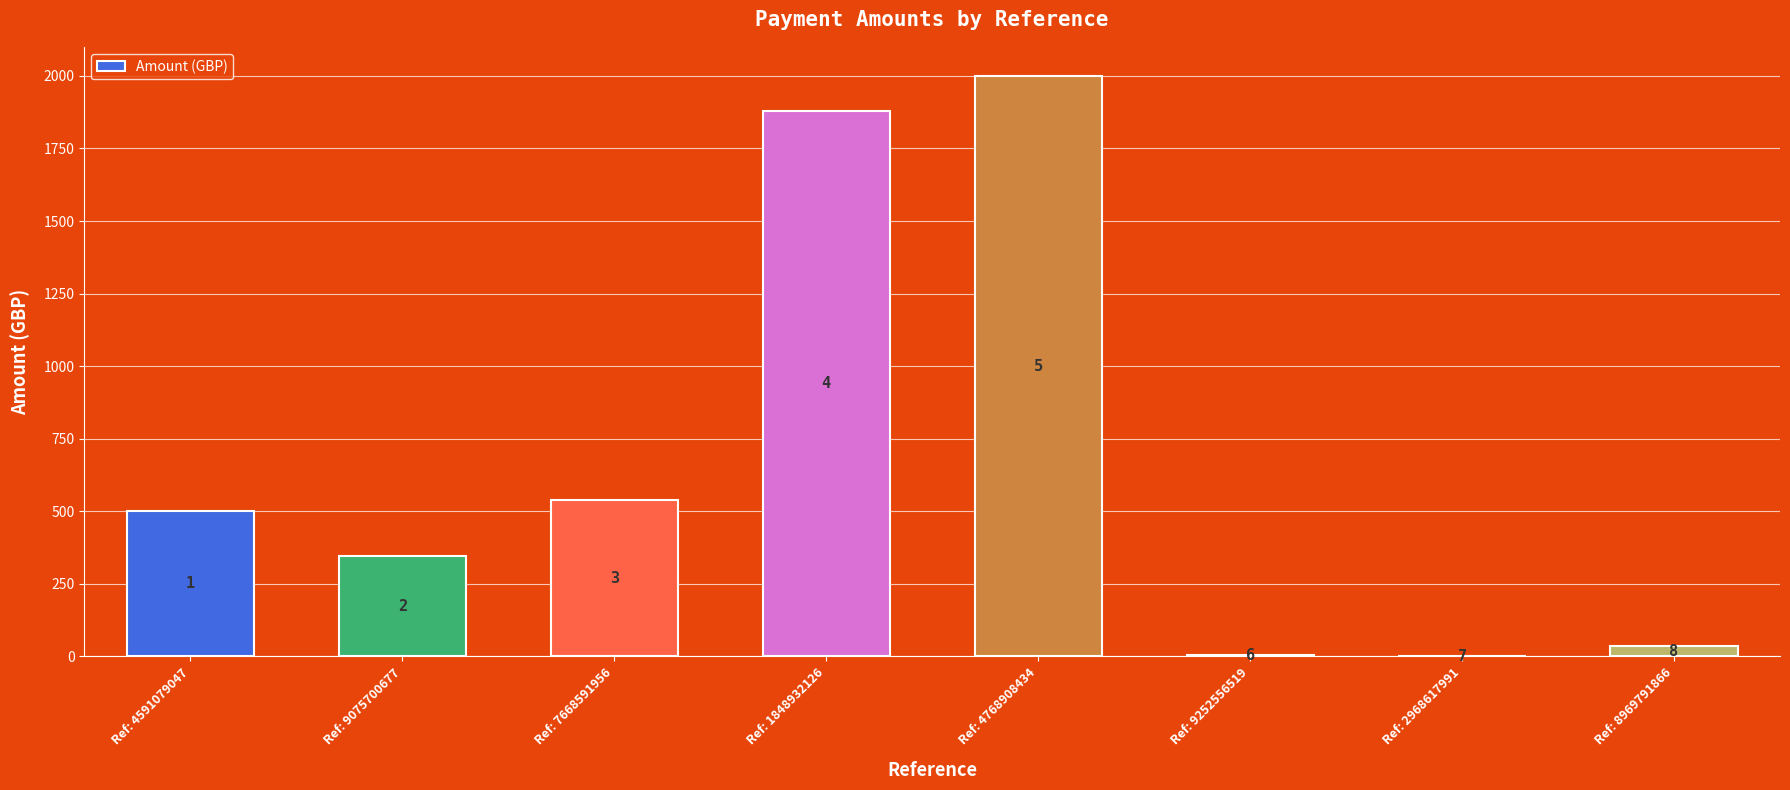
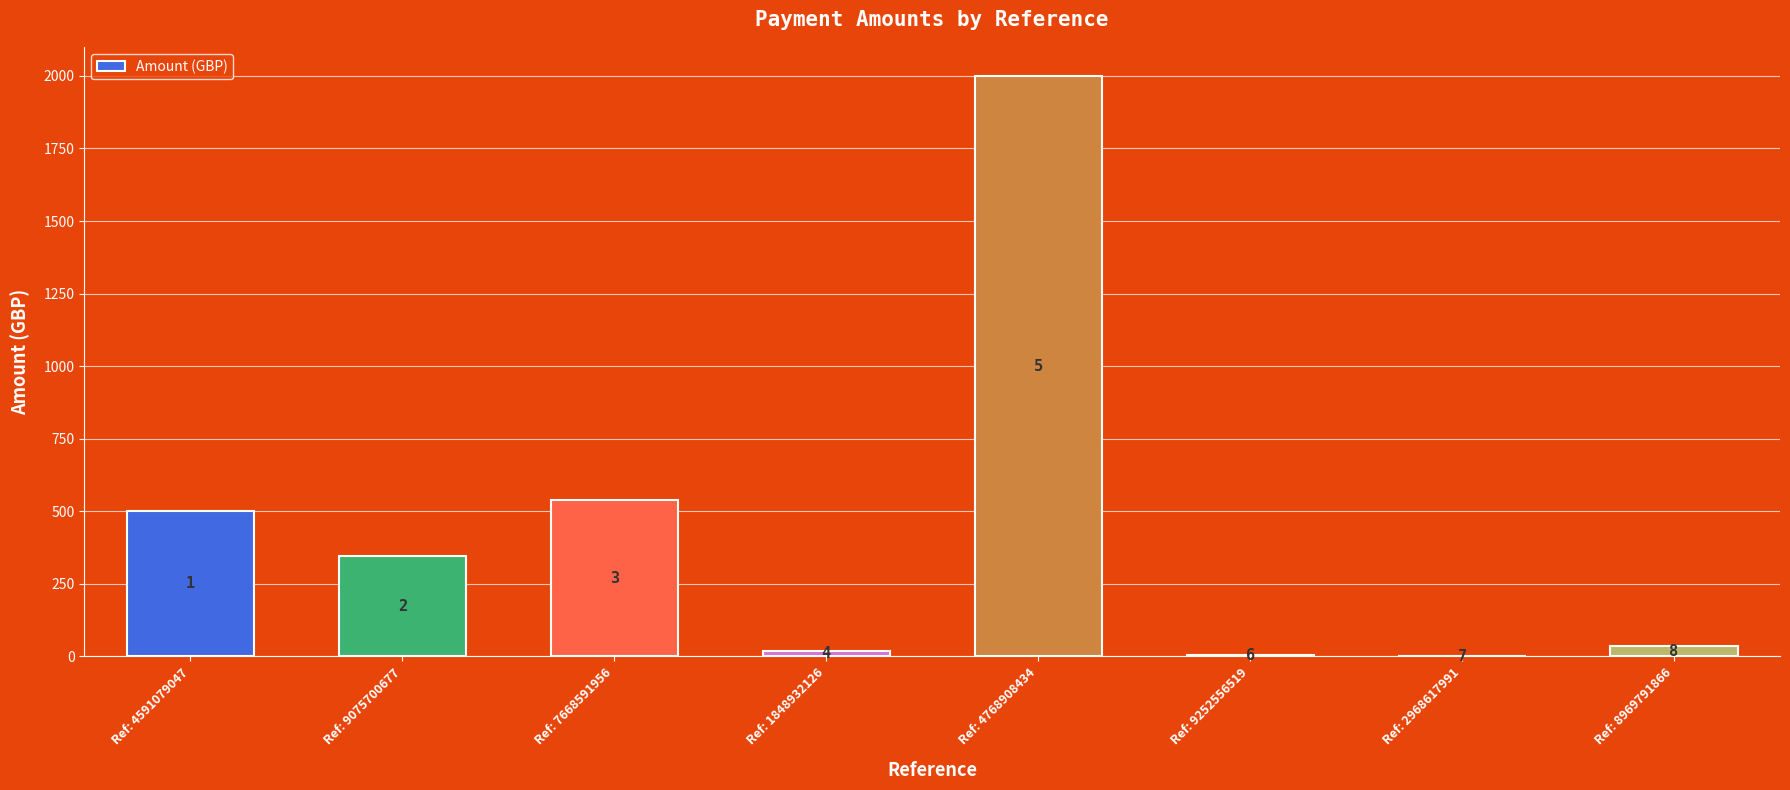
  {
-   "Ref: 1848932126": 1880
+   "Ref: 1848932126": 20
  }
